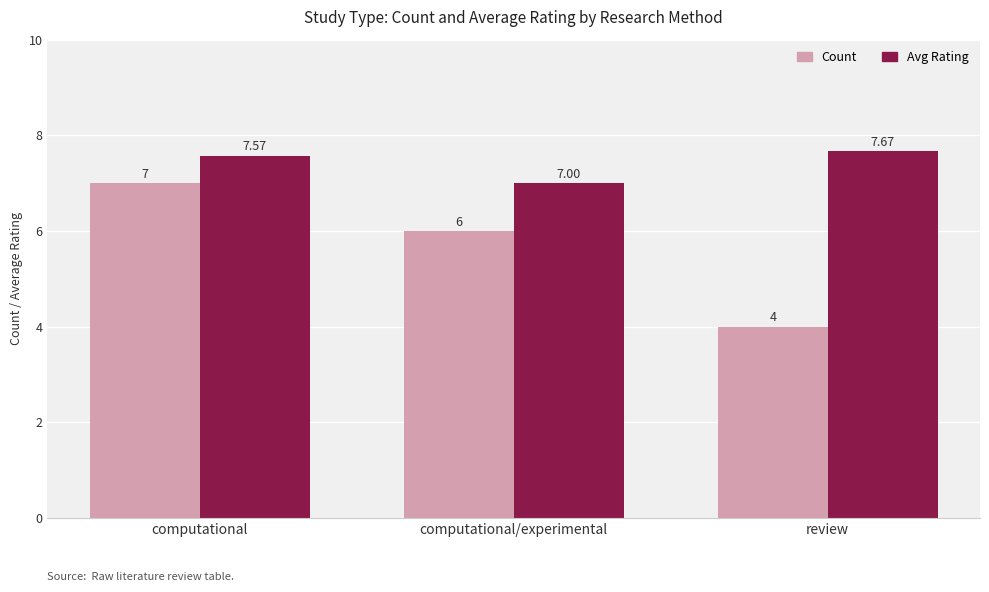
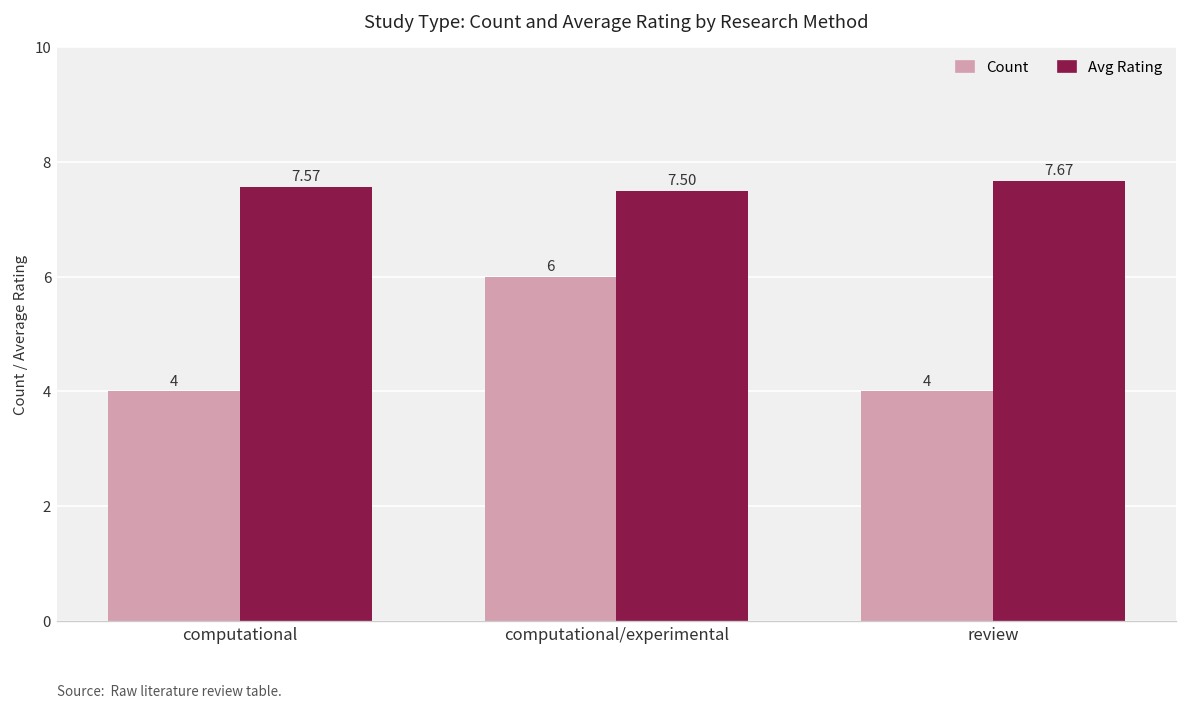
  {
    "Count": {
-     "computational": 7,
+     "computational": 4,
      "computational/experimental": 6,
      "review": 4
    },
    "Avg Rating": {
      "computational": 7.57,
-     "computational/experimental": 7.00,
+     "computational/experimental": 7.50,
      "review": 7.67
    }
  }
